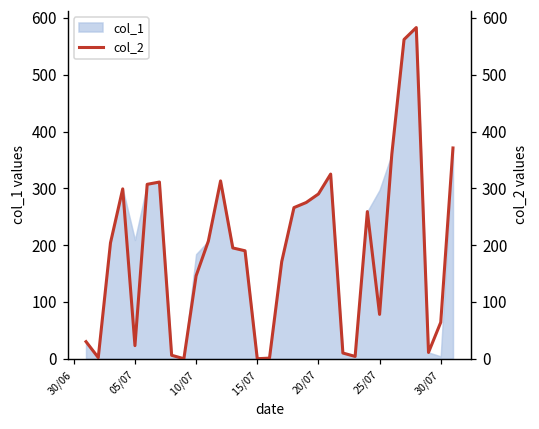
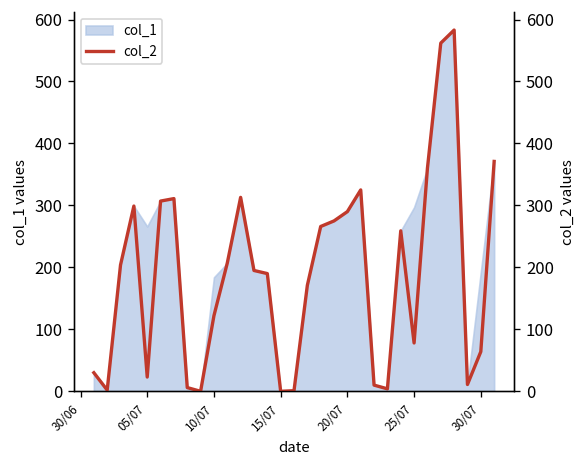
  {
    "col_1": {
-     "05/07": 210,
+     "05/07": 270,
      "10/07": 180,
      "15/07": 0,
      "20/07": 290,
      "25/07": 300,
-     "30/07": 0
+     "30/07": 190
    },
    "col_2": {
      "05/07": 20,
-     "10/07": 150,
+     "10/07": 120,
      "15/07": 0,
      "20/07": 290,
      "25/07": 80,
      "30/07": 60
    }
  }
